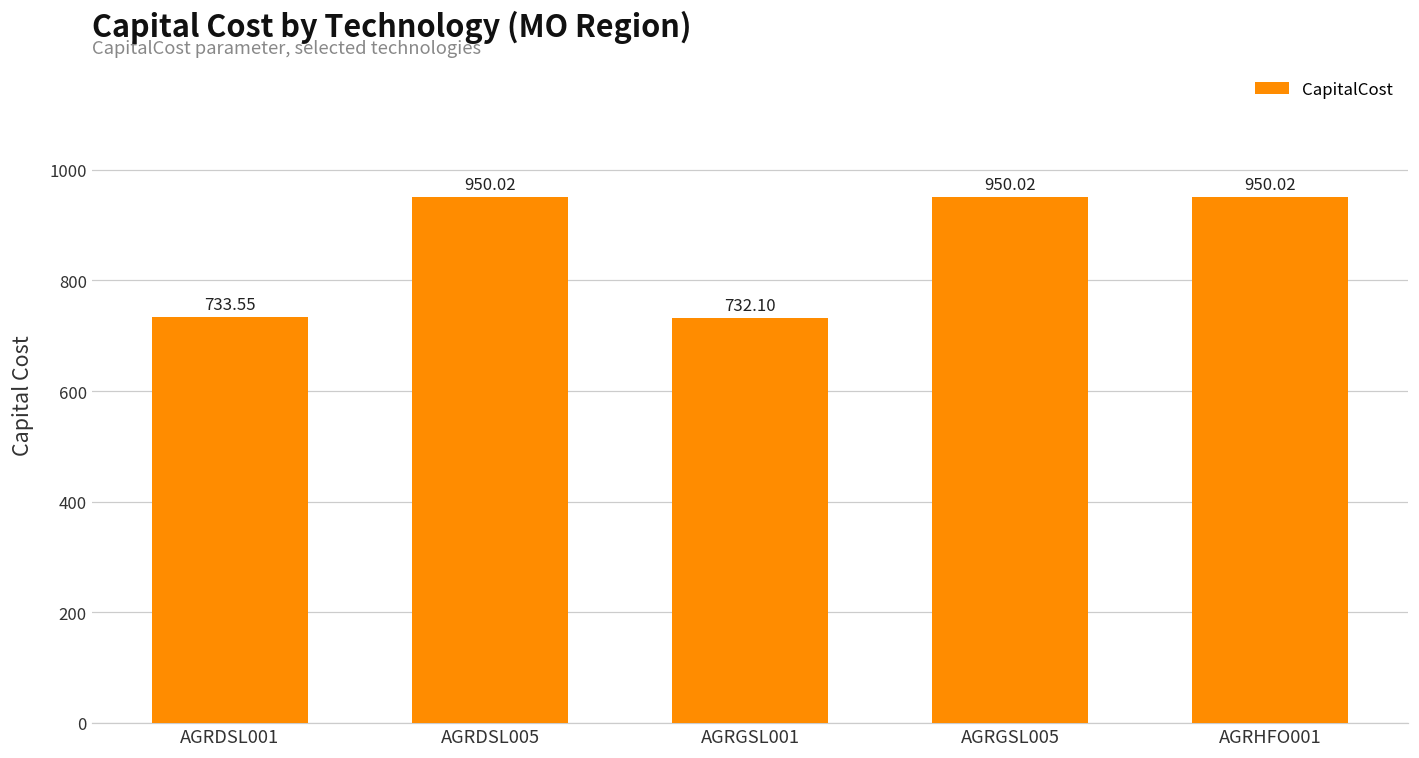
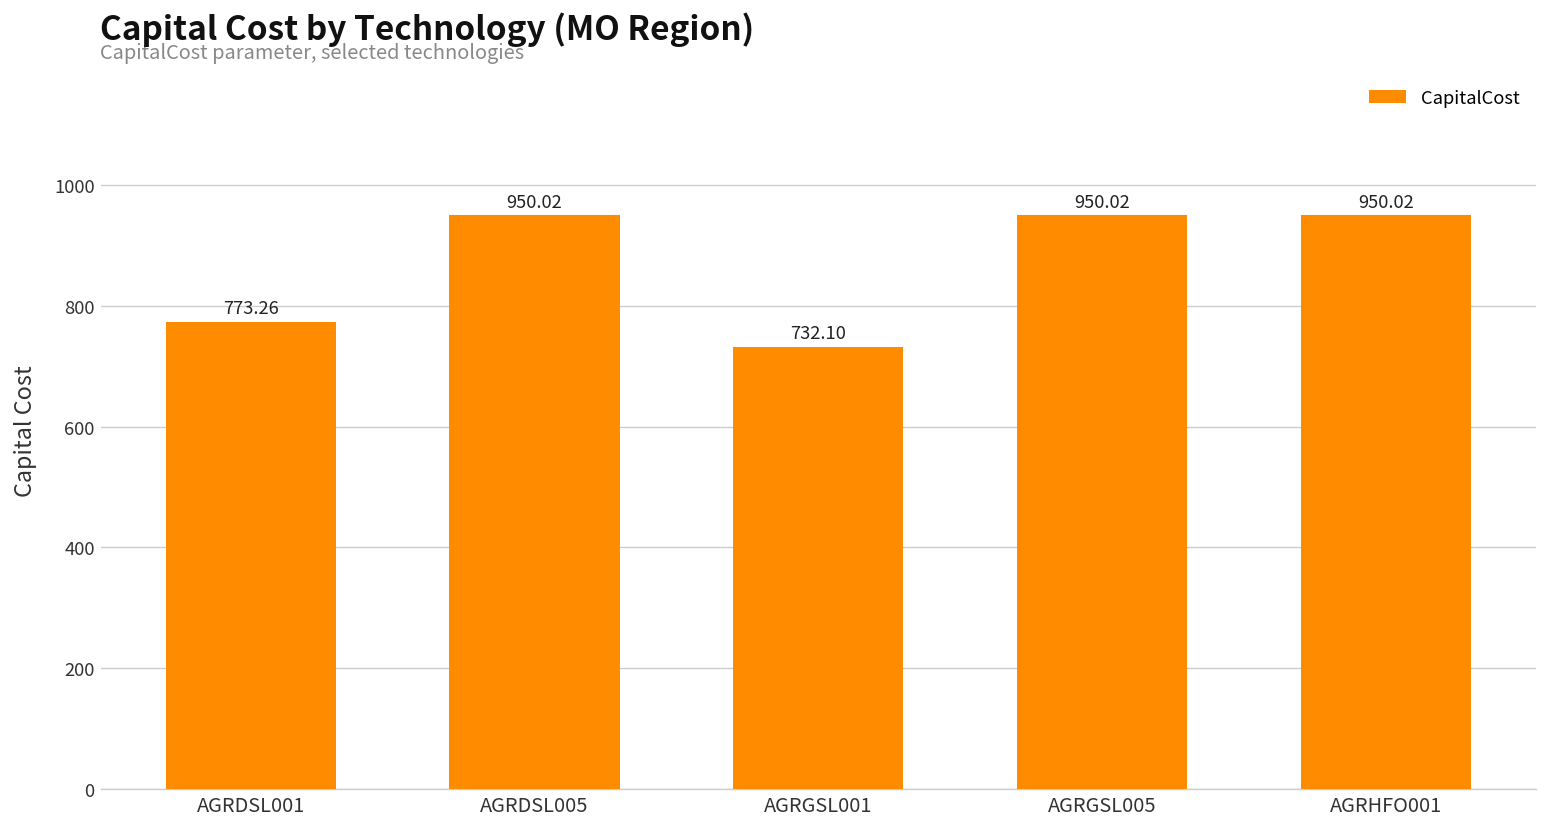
  {
-   "AGRDSL001": 733.55,
+   "AGRDSL001": 773.26,
    "AGRDSL005": 950.02,
    "AGRGSL001": 732.10,
    "AGRGSL005": 950.02,
    "AGRHFO001": 950.02
  }
